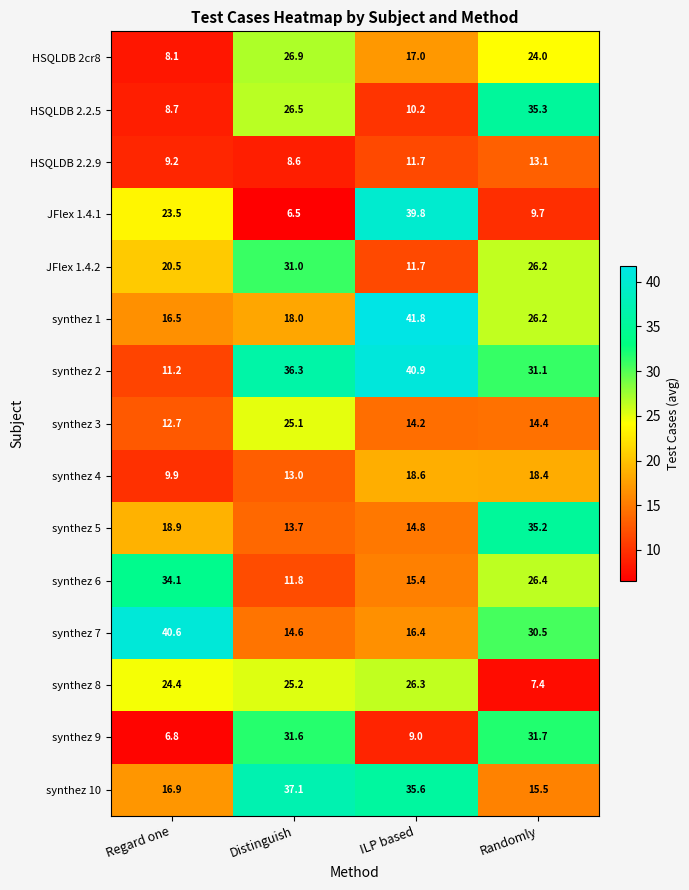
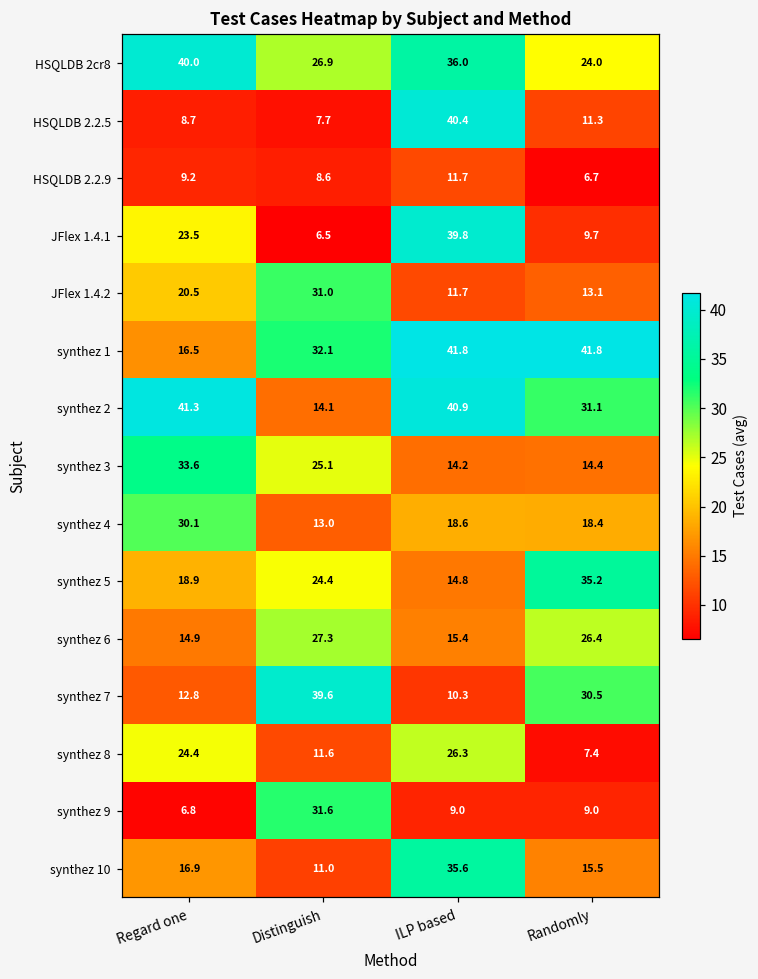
  {
    "HSQLDB 2cr8": {
-     "Regard one": 8.1,
+     "Regard one": 40.0,
      "Distinguish": 26.9,
-     "ILP based": 17.0,
+     "ILP based": 36.0,
      "Randomly": 24.0
    },
    "HSQLDB 2.2.5": {
      "Regard one": 8.7,
-     "Distinguish": 26.5,
-     "ILP based": 10.2,
-     "Randomly": 35.3
+     "Distinguish": 7.7,
+     "ILP based": 40.4,
+     "Randomly": 11.3
    },
    "HSQLDB 2.2.9": {
      "Regard one": 9.2,
      "Distinguish": 8.6,
      "ILP based": 11.7,
-     "Randomly": 13.1
+     "Randomly": 6.7
    },
    "JFlex 1.4.1": {
      "Regard one": 23.5,
      "Distinguish": 6.5,
      "ILP based": 39.8,
      "Randomly": 9.7
    },
    "JFlex 1.4.2": {
      "Regard one": 20.5,
      "Distinguish": 31.0,
      "ILP based": 11.7,
-     "Randomly": 26.2
+     "Randomly": 13.1
    },
    "synthez 1": {
      "Regard one": 16.5,
-     "Distinguish": 18.0,
+     "Distinguish": 32.1,
      "ILP based": 41.8,
-     "Randomly": 26.2
+     "Randomly": 41.8
    },
    "synthez 2": {
-     "Regard one": 11.2,
-     "Distinguish": 36.3,
+     "Regard one": 41.3,
+     "Distinguish": 14.1,
      "ILP based": 40.9,
      "Randomly": 31.1
    },
    "synthez 3": {
-     "Regard one": 12.7,
+     "Regard one": 33.6,
      "Distinguish": 25.1,
      "ILP based": 14.2,
      "Randomly": 14.4
    },
    "synthez 4": {
-     "Regard one": 9.9,
+     "Regard one": 30.1,
      "Distinguish": 13.0,
      "ILP based": 18.6,
      "Randomly": 18.4
    },
    "synthez 5": {
      "Regard one": 18.9,
-     "Distinguish": 13.7,
+     "Distinguish": 24.4,
      "ILP based": 14.8,
      "Randomly": 35.2
    },
    "synthez 6": {
-     "Regard one": 34.1,
-     "Distinguish": 11.8,
+     "Regard one": 14.9,
+     "Distinguish": 27.3,
      "ILP based": 15.4,
      "Randomly": 26.4
    },
    "synthez 7": {
-     "Regard one": 40.6,
-     "Distinguish": 14.6,
-     "ILP based": 16.4,
+     "Regard one": 12.8,
+     "Distinguish": 39.6,
+     "ILP based": 10.3,
      "Randomly": 30.5
    },
    "synthez 8": {
      "Regard one": 24.4,
-     "Distinguish": 25.2,
+     "Distinguish": 11.6,
      "ILP based": 26.3,
      "Randomly": 7.4
    },
    "synthez 9": {
      "Regard one": 6.8,
      "Distinguish": 31.6,
      "ILP based": 9.0,
-     "Randomly": 31.7
+     "Randomly": 9.0
    },
    "synthez 10": {
      "Regard one": 16.9,
-     "Distinguish": 37.1,
+     "Distinguish": 11.0,
      "ILP based": 35.6,
      "Randomly": 15.5
    }
  }
